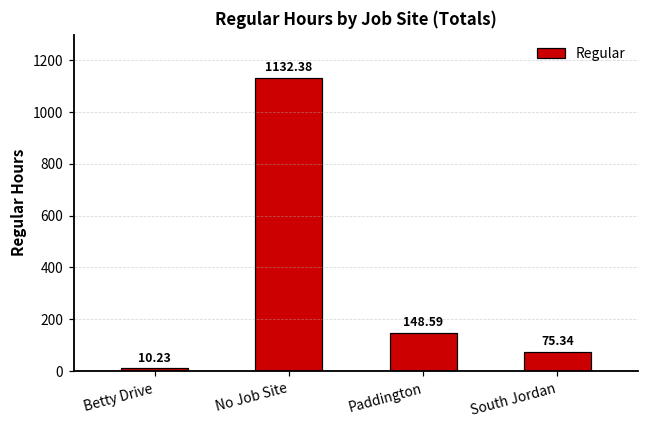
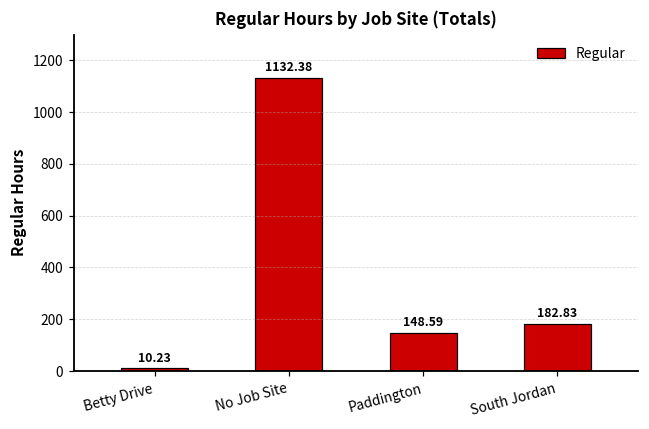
  {
    "Betty Drive": 10.23,
    "No Job Site": 1132.38,
    "Paddington": 148.59,
-   "South Jordan": 75.34
+   "South Jordan": 182.83
  }
